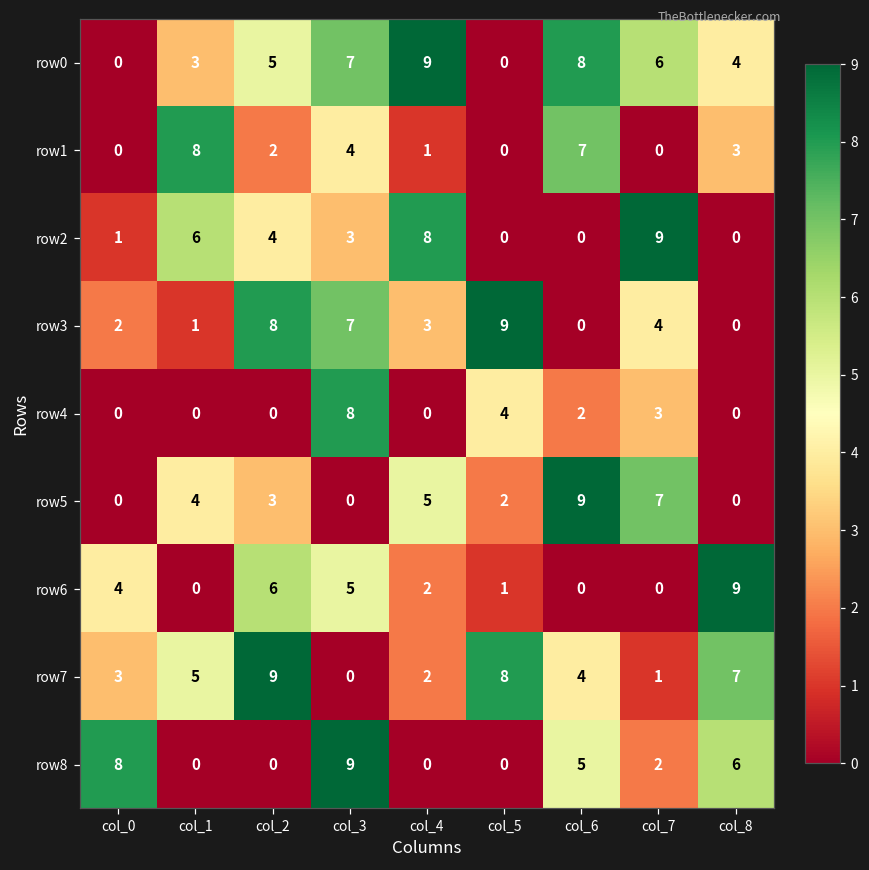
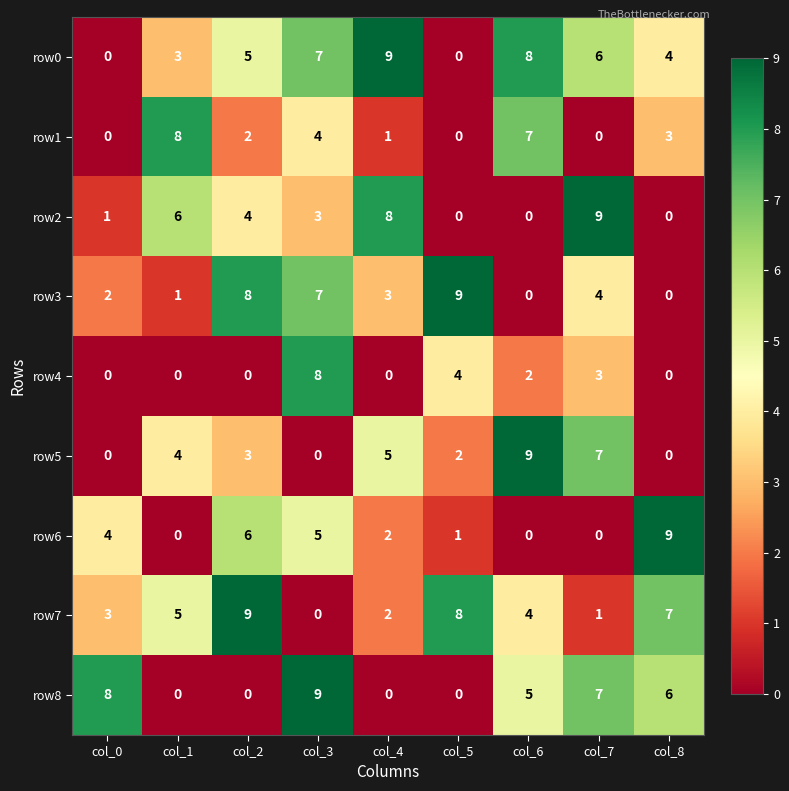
  {
    "row0": {
      "col_0": 0,
      "col_1": 3,
      "col_2": 5,
      "col_3": 7,
      "col_4": 9,
      "col_5": 0,
      "col_6": 8,
      "col_7": 6,
      "col_8": 4
    },
    "row1": {
      "col_0": 0,
      "col_1": 8,
      "col_2": 2,
      "col_3": 4,
      "col_4": 1,
      "col_5": 0,
      "col_6": 7,
      "col_7": 0,
      "col_8": 3
    },
    "row2": {
      "col_0": 1,
      "col_1": 6,
      "col_2": 4,
      "col_3": 3,
      "col_4": 8,
      "col_5": 0,
      "col_6": 0,
      "col_7": 9,
      "col_8": 0
    },
    "row3": {
      "col_0": 2,
      "col_1": 1,
      "col_2": 8,
      "col_3": 7,
      "col_4": 3,
      "col_5": 9,
      "col_6": 0,
      "col_7": 4,
      "col_8": 0
    },
    "row4": {
      "col_0": 0,
      "col_1": 0,
      "col_2": 0,
      "col_3": 8,
      "col_4": 0,
      "col_5": 4,
      "col_6": 2,
      "col_7": 3,
      "col_8": 0
    },
    "row5": {
      "col_0": 0,
      "col_1": 4,
      "col_2": 3,
      "col_3": 0,
      "col_4": 5,
      "col_5": 2,
      "col_6": 9,
      "col_7": 7,
      "col_8": 0
    },
    "row6": {
      "col_0": 4,
      "col_1": 0,
      "col_2": 6,
      "col_3": 5,
      "col_4": 2,
      "col_5": 1,
      "col_6": 0,
      "col_7": 0,
      "col_8": 9
    },
    "row7": {
      "col_0": 3,
      "col_1": 5,
      "col_2": 9,
      "col_3": 0,
      "col_4": 2,
      "col_5": 8,
      "col_6": 4,
      "col_7": 1,
      "col_8": 7
    },
    "row8": {
      "col_0": 8,
      "col_1": 0,
      "col_2": 0,
      "col_3": 9,
      "col_4": 0,
      "col_5": 0,
      "col_6": 5,
-     "col_7": 2,
+     "col_7": 7,
      "col_8": 6
    }
  }
